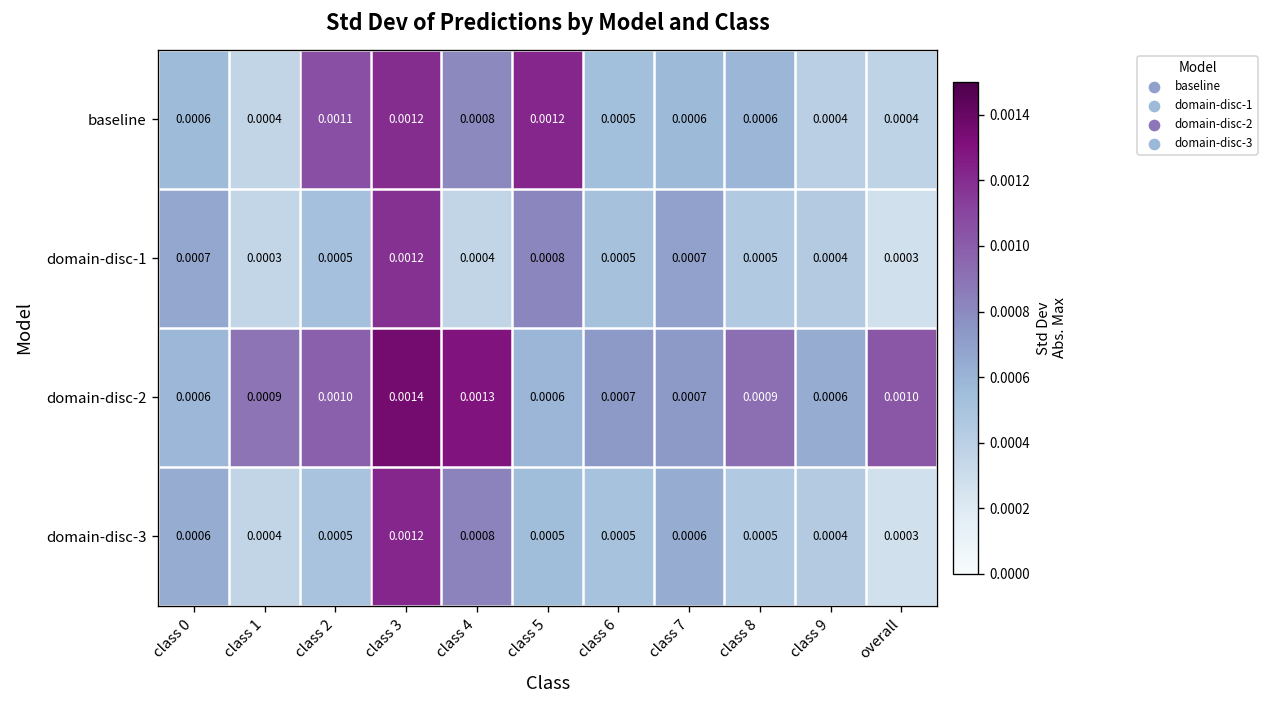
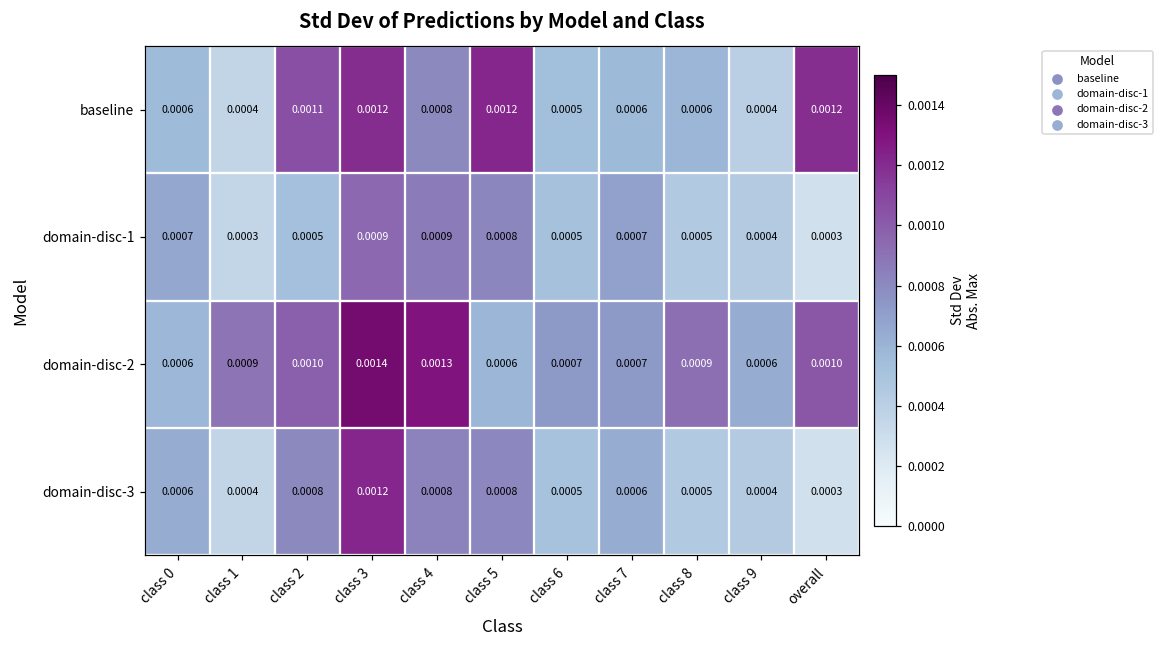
  {
    "baseline": {
      "class 0": 0.0006,
      "class 1": 0.0004,
      "class 2": 0.0011,
      "class 3": 0.0012,
      "class 4": 0.0008,
      "class 5": 0.0012,
      "class 6": 0.0005,
      "class 7": 0.0006,
      "class 8": 0.0006,
      "class 9": 0.0004,
-     "overall": 0.0004
+     "overall": 0.0012
    },
    "domain-disc-1": {
      "class 0": 0.0007,
      "class 1": 0.0003,
      "class 2": 0.0005,
-     "class 3": 0.0012,
-     "class 4": 0.0004,
+     "class 3": 0.0009,
+     "class 4": 0.0009,
      "class 5": 0.0008,
      "class 6": 0.0005,
      "class 7": 0.0007,
      "class 8": 0.0005,
      "class 9": 0.0004,
      "overall": 0.0003
    },
    "domain-disc-2": {
      "class 0": 0.0006,
      "class 1": 0.0009,
      "class 2": 0.0010,
      "class 3": 0.0014,
      "class 4": 0.0013,
      "class 5": 0.0006,
      "class 6": 0.0007,
      "class 7": 0.0007,
      "class 8": 0.0009,
      "class 9": 0.0006,
      "overall": 0.0010
    },
    "domain-disc-3": {
      "class 0": 0.0006,
      "class 1": 0.0004,
-     "class 2": 0.0005,
+     "class 2": 0.0008,
      "class 3": 0.0012,
      "class 4": 0.0008,
-     "class 5": 0.0005,
+     "class 5": 0.0008,
      "class 6": 0.0005,
      "class 7": 0.0006,
      "class 8": 0.0005,
      "class 9": 0.0004,
      "overall": 0.0003
    }
  }
